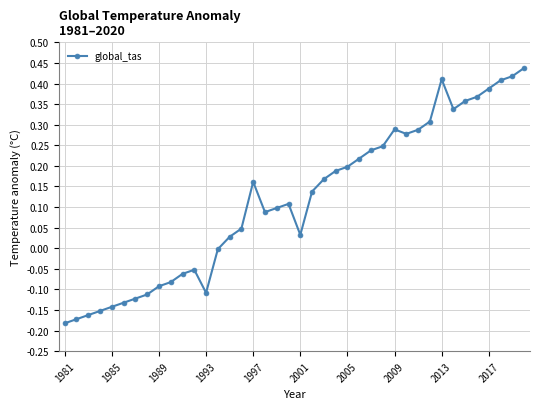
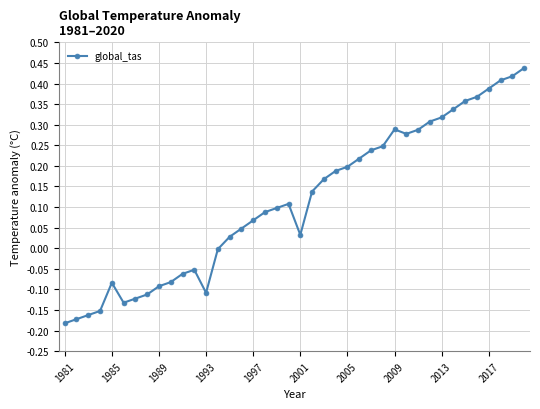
  {
    "1981": -0.18,
-   "1985": -0.14,
+   "1985": -0.08,
    "1989": -0.09,
    "1993": -0.11,
-   "1997": 0.16,
+   "1997": 0.07,
    "2001": 0.03,
    "2005": 0.20,
    "2009": 0.29,
-   "2013": 0.41,
+   "2013": 0.32,
    "2017": 0.39
  }
